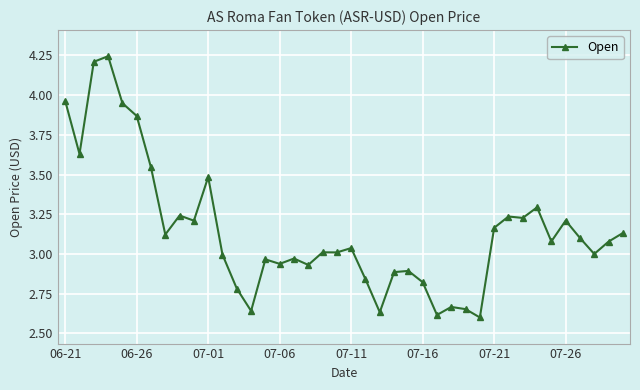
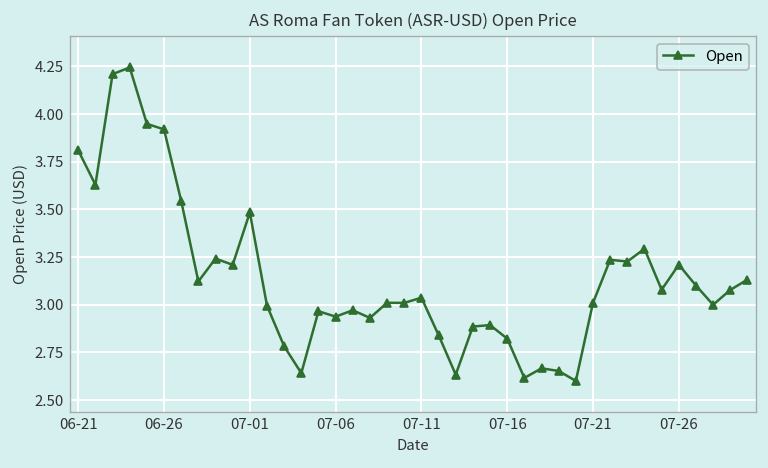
  {
-   "06-21": 3.96,
-   "06-26": 3.87,
+   "06-21": 3.81,
+   "06-26": 3.92,
    "07-01": 3.48,
    "07-06": 2.94,
    "07-11": 3.04,
    "07-16": 2.82,
-   "07-21": 3.16,
+   "07-21": 3.01,
    "07-26": 3.21
  }
